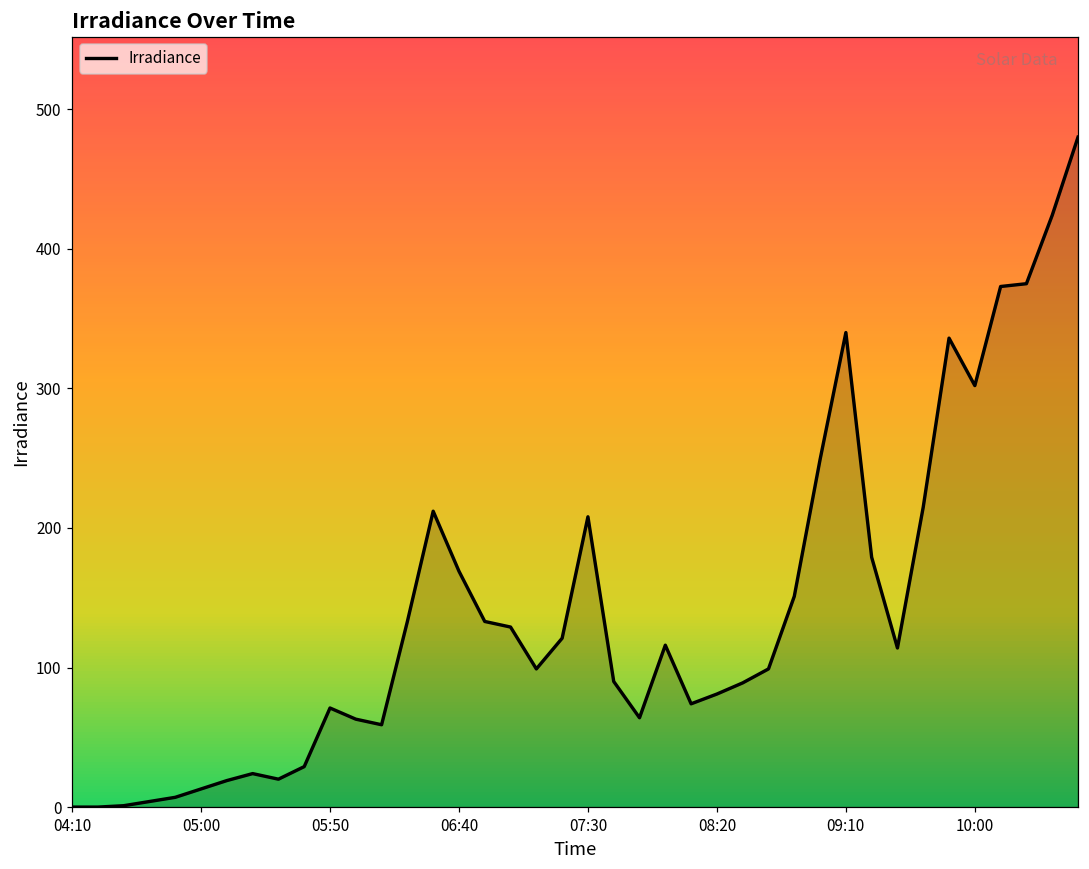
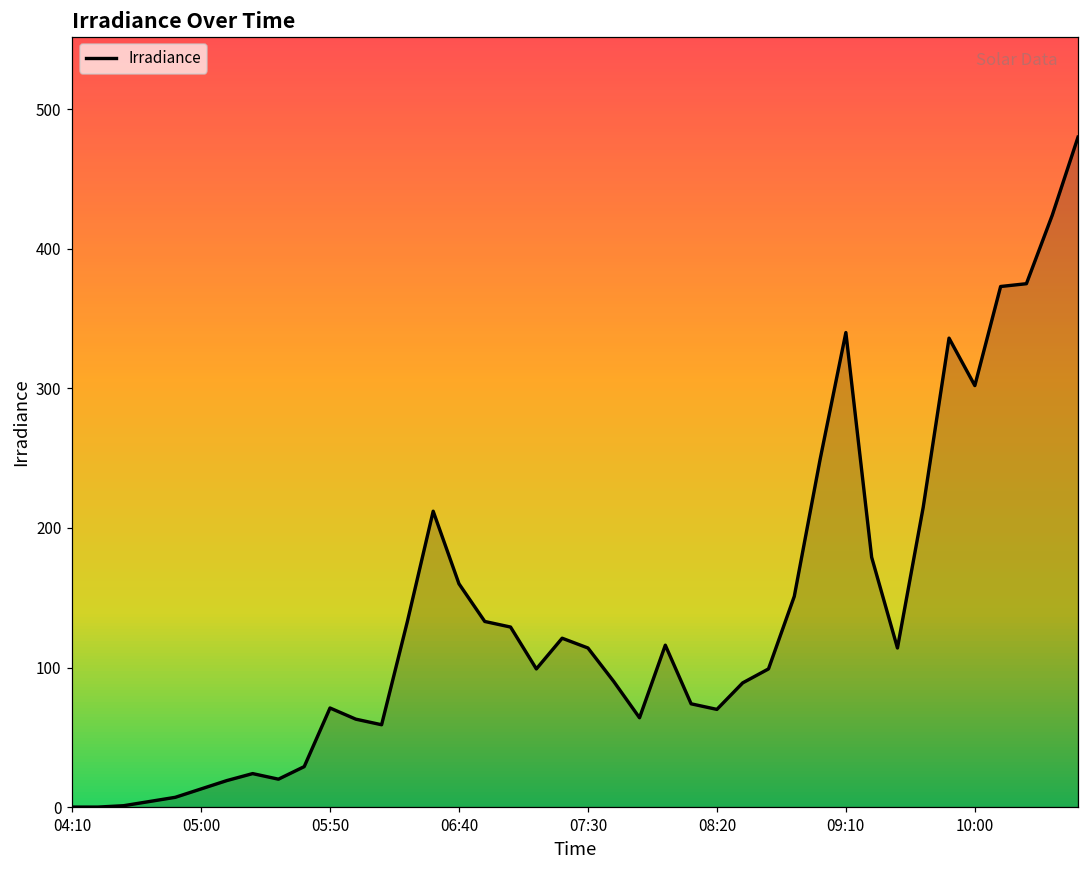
  {
    "04:10": 0,
    "05:00": 13,
    "05:50": 71,
-   "06:40": 169,
-   "07:30": 208,
-   "08:20": 81,
+   "06:40": 160,
+   "07:30": 114,
+   "08:20": 70,
    "09:10": 340,
    "10:00": 302
  }
